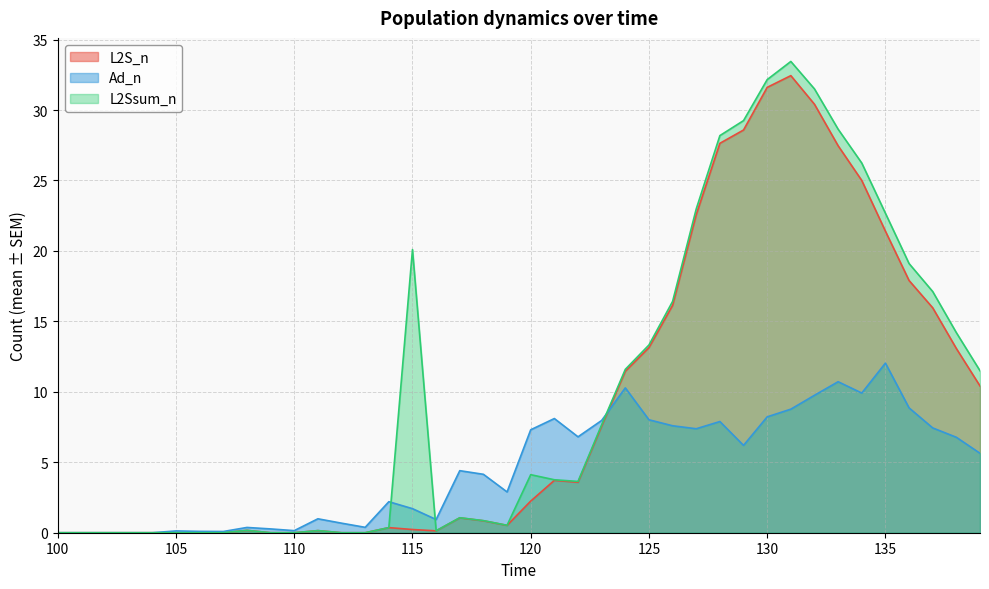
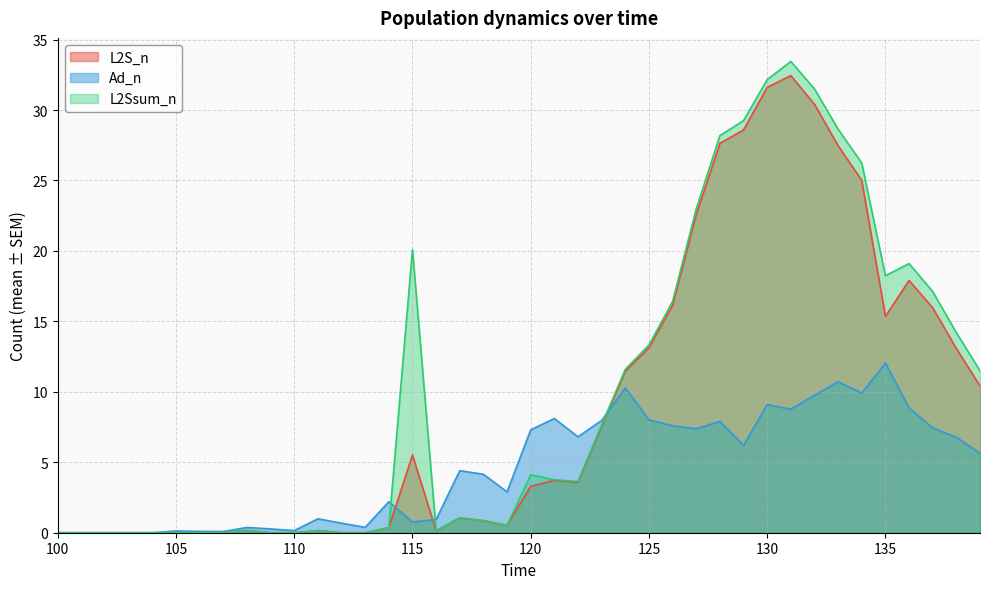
  {
    "L2S_n": {
-     "115": 0.2,
-     "120": 2.2,
+     "115": 5.5,
+     "120": 3.3,
      "125": 13.1,
      "130": 31.6,
-     "135": 21.4
+     "135": 15.4
    },
    "Ad_n": {
-     "115": 1.7,
+     "115": 0.8,
      "120": 7.3,
      "125": 8.0,
-     "130": 8.2,
+     "130": 9.1,
      "135": 12.0
    },
    "L2Ssum_n": {
      "115": 20.1,
      "120": 4.1,
      "125": 13.3,
      "130": 32.2,
-     "135": 22.7
+     "135": 18.2
    }
  }
